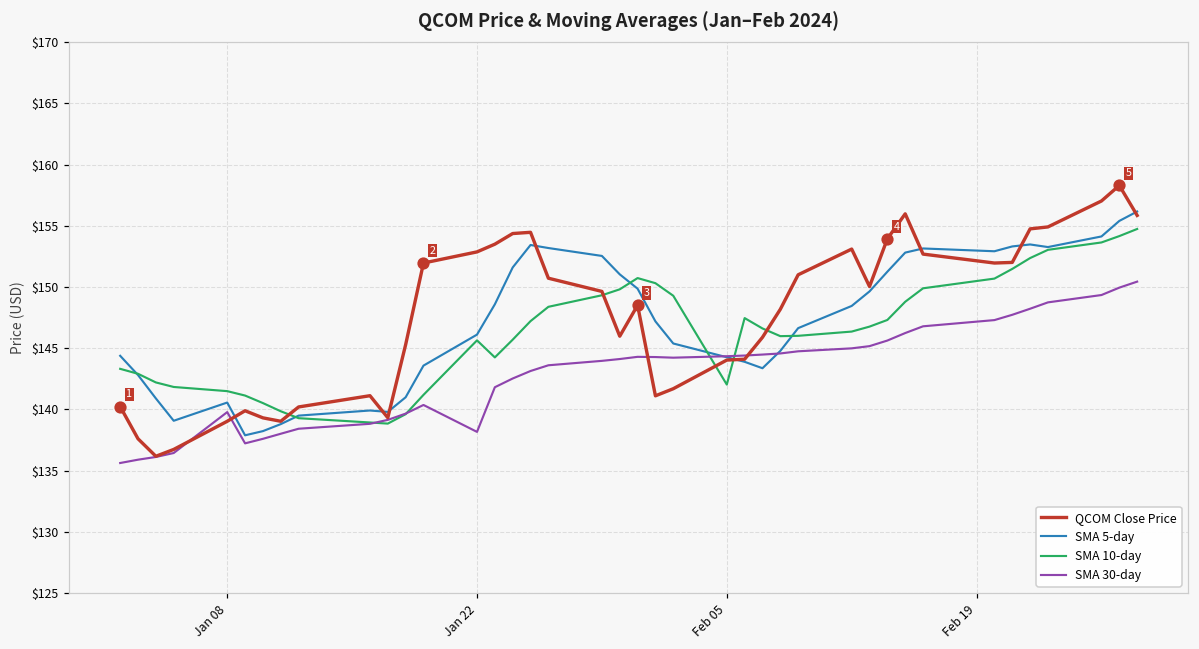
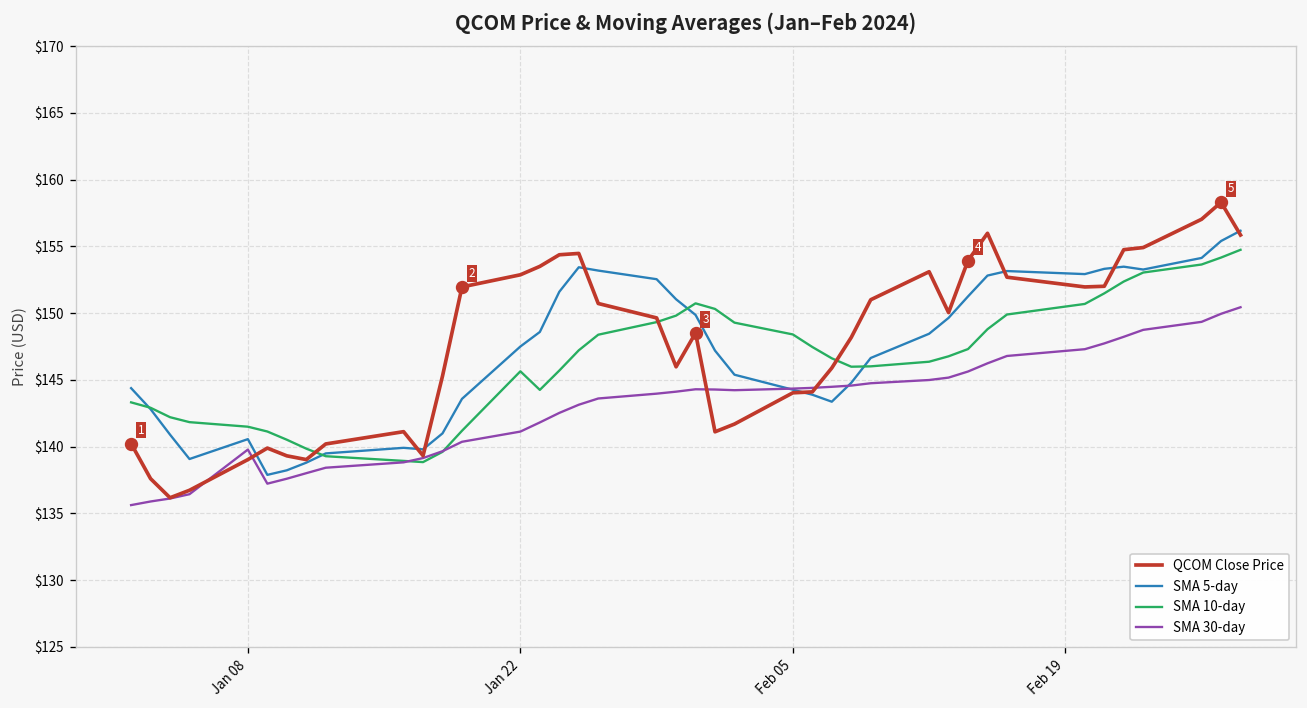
  {
    "SMA 5-day": {
      "Jan 08": "$140.6",
-     "Jan 22": "$146.1"
+     "Jan 22": "$147.5"
    },
    "SMA 10-day": {
      "Jan 08": "$141.5",
      "Jan 22": "$145.6",
-     "Feb 05": "$142.0"
+     "Feb 05": "$148.4"
    },
    "SMA 30-day": {
      "Jan 08": "$139.8",
-     "Jan 22": "$138.2"
+     "Jan 22": "$141.1"
    }
  }
